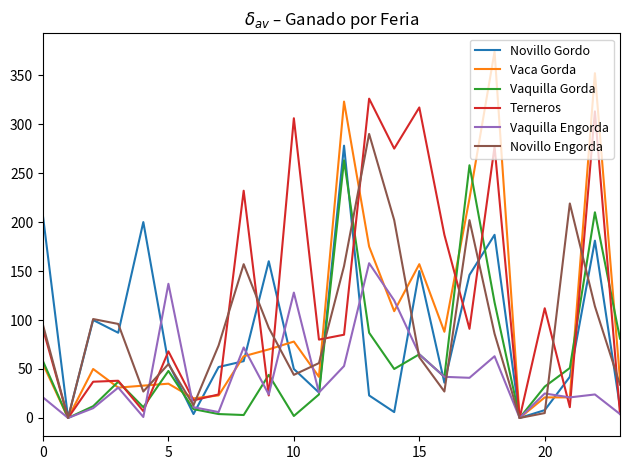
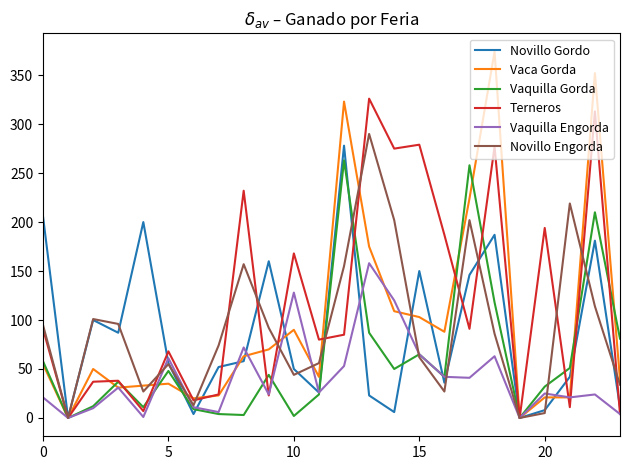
  {
    "Novillo Gordo": {
      "0": 210,
      "10": 50,
      "15": 150,
      "20": 10
    },
    "Vaca Gorda": {
      "0": 60,
      "5": 40,
-     "10": 80,
-     "15": 160,
+     "10": 90,
+     "15": 100,
      "20": 20
    },
    "Vaquilla Gorda": {
      "0": 60,
      "5": 50,
      "10": 0,
      "20": 30
    },
    "Terneros": {
      "0": 90,
      "5": 70,
-     "10": 310,
-     "15": 320,
-     "20": 110
+     "10": 170,
+     "15": 280,
+     "20": 190
    },
    "Vaquilla Engorda": {
      "0": 20,
-     "5": 140,
+     "5": 60,
      "10": 130,
      "20": 30
    },
    "Novillo Engorda": {
      "0": 100,
      "10": 40,
      "15": 60,
      "20": 10
    }
  }
